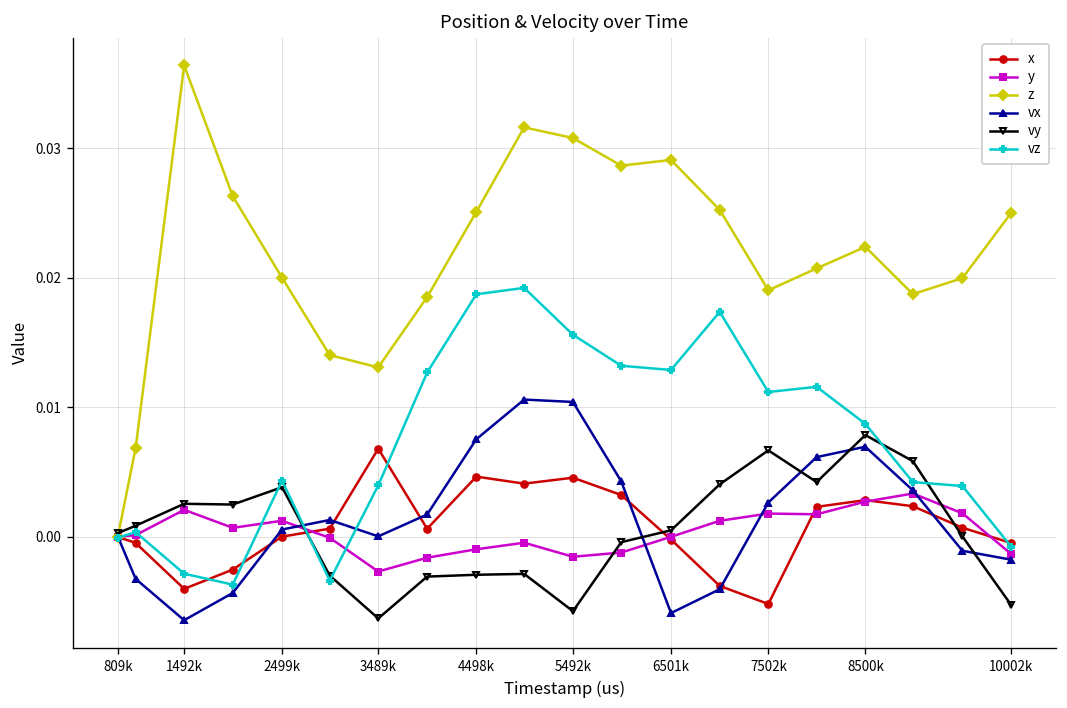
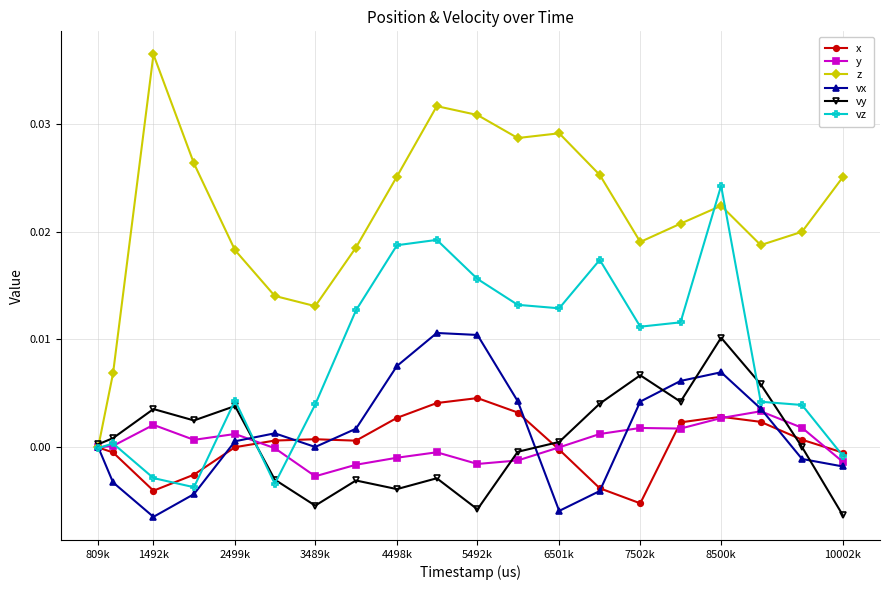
  {
    "x": {
      "1492k": -0.0040,
      "2499k": 0.0000,
-     "3489k": 0.0068,
-     "4498k": 0.0047,
+     "3489k": 0.0008,
+     "4498k": 0.0027,
      "5492k": 0.0046,
      "7502k": -0.0052,
      "10002k": -0.0005
    },
    "y": {
      "1492k": 0.0021,
      "2499k": 0.0012,
      "3489k": -0.0027,
      "4498k": -0.0010,
      "5492k": -0.0015,
      "7502k": 0.0018,
      "10002k": -0.0013
    },
    "z": {
      "1492k": 0.0364,
-     "2499k": 0.0200,
+     "2499k": 0.0183,
      "3489k": 0.0131,
      "4498k": 0.0251,
      "5492k": 0.0308,
      "6501k": 0.0291,
      "7502k": 0.0190,
      "8500k": 0.0224,
      "10002k": 0.0250
    },
    "vx": {
      "1492k": -0.0064,
      "2499k": 0.0006,
      "3489k": 0.0000,
      "4498k": 0.0075,
      "5492k": 0.0104,
      "6501k": -0.0059,
-     "7502k": 0.0027,
+     "7502k": 0.0042,
      "8500k": 0.0070,
      "10002k": -0.0018
    },
    "vy": {
      "809k": 0.0003,
-     "1492k": 0.0026,
+     "1492k": 0.0036,
      "2499k": 0.0038,
-     "3489k": -0.0063,
-     "4498k": -0.0029,
+     "3489k": -0.0054,
+     "4498k": -0.0039,
      "5492k": -0.0057,
      "6501k": 0.0005,
      "7502k": 0.0067,
-     "8500k": 0.0079,
-     "10002k": -0.0053
+     "8500k": 0.0102,
+     "10002k": -0.0063
    },
    "vz": {
      "1492k": -0.0028,
      "2499k": 0.0043,
      "3489k": 0.0040,
      "4498k": 0.0187,
      "5492k": 0.0156,
      "6501k": 0.0129,
      "7502k": 0.0112,
-     "8500k": 0.0087,
+     "8500k": 0.0242,
      "10002k": -0.0008
    }
  }
